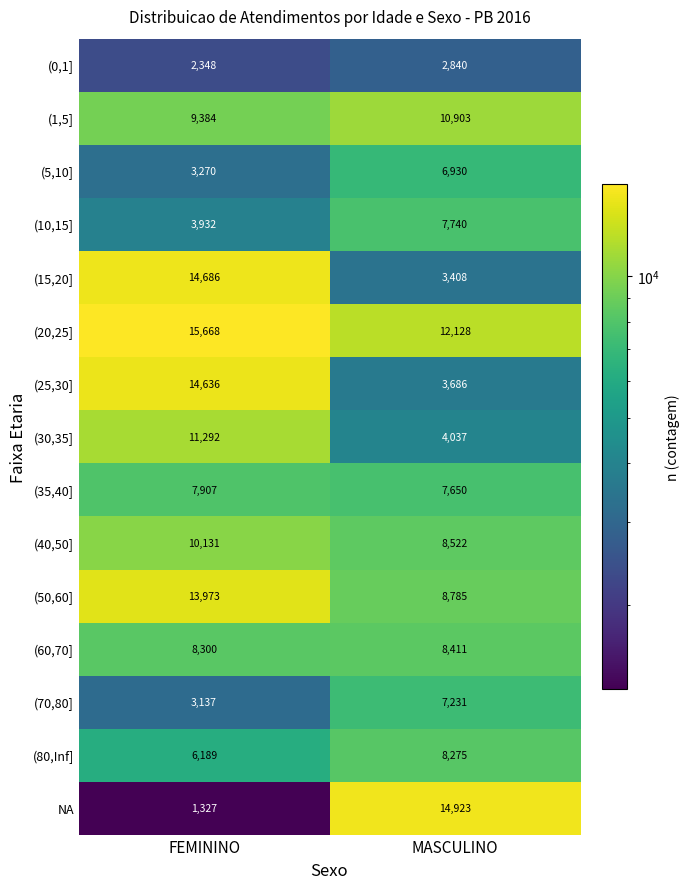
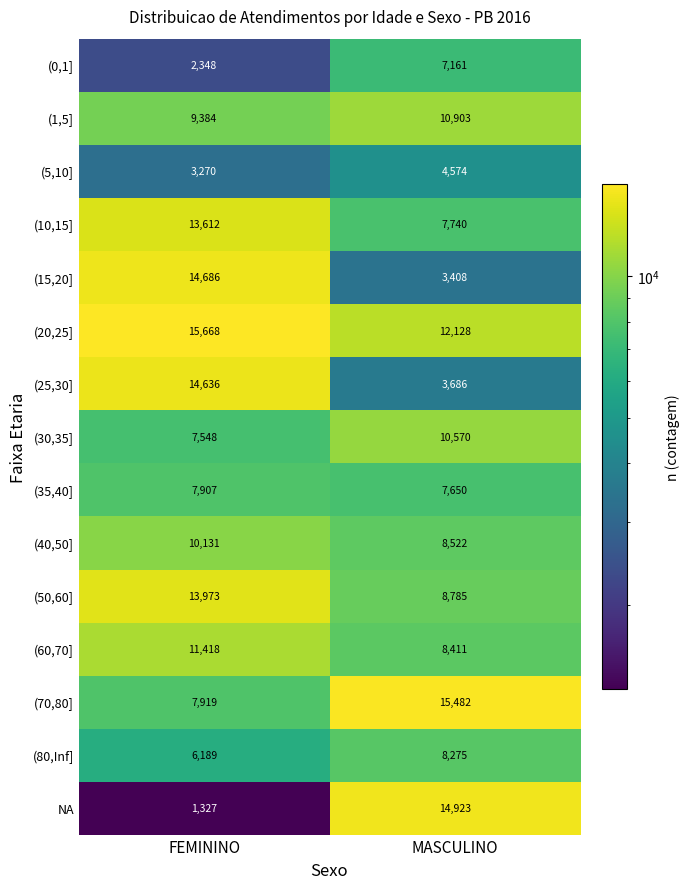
  {
    "(0,1]": {
      "FEMININO": "2,348",
-     "MASCULINO": "2,840"
+     "MASCULINO": "7,161"
    },
    "(1,5]": {
      "FEMININO": "9,384",
      "MASCULINO": "10,903"
    },
    "(5,10]": {
      "FEMININO": "3,270",
-     "MASCULINO": "6,930"
+     "MASCULINO": "4,574"
    },
    "(10,15]": {
-     "FEMININO": "3,932",
+     "FEMININO": "13,612",
      "MASCULINO": "7,740"
    },
    "(15,20]": {
      "FEMININO": "14,686",
      "MASCULINO": "3,408"
    },
    "(20,25]": {
      "FEMININO": "15,668",
      "MASCULINO": "12,128"
    },
    "(25,30]": {
      "FEMININO": "14,636",
      "MASCULINO": "3,686"
    },
    "(30,35]": {
-     "FEMININO": "11,292",
-     "MASCULINO": "4,037"
+     "FEMININO": "7,548",
+     "MASCULINO": "10,570"
    },
    "(35,40]": {
      "FEMININO": "7,907",
      "MASCULINO": "7,650"
    },
    "(40,50]": {
      "FEMININO": "10,131",
      "MASCULINO": "8,522"
    },
    "(50,60]": {
      "FEMININO": "13,973",
      "MASCULINO": "8,785"
    },
    "(60,70]": {
-     "FEMININO": "8,300",
+     "FEMININO": "11,418",
      "MASCULINO": "8,411"
    },
    "(70,80]": {
-     "FEMININO": "3,137",
-     "MASCULINO": "7,231"
+     "FEMININO": "7,919",
+     "MASCULINO": "15,482"
    },
    "(80,Inf]": {
      "FEMININO": "6,189",
      "MASCULINO": "8,275"
    },
    "NA": {
      "FEMININO": "1,327",
      "MASCULINO": "14,923"
    }
  }
